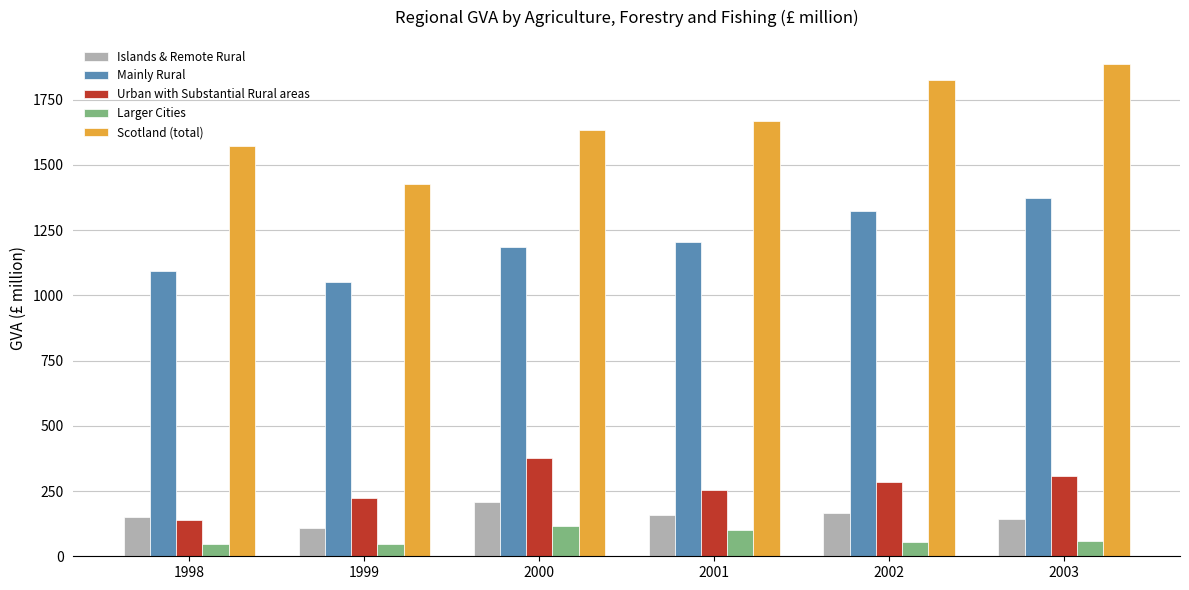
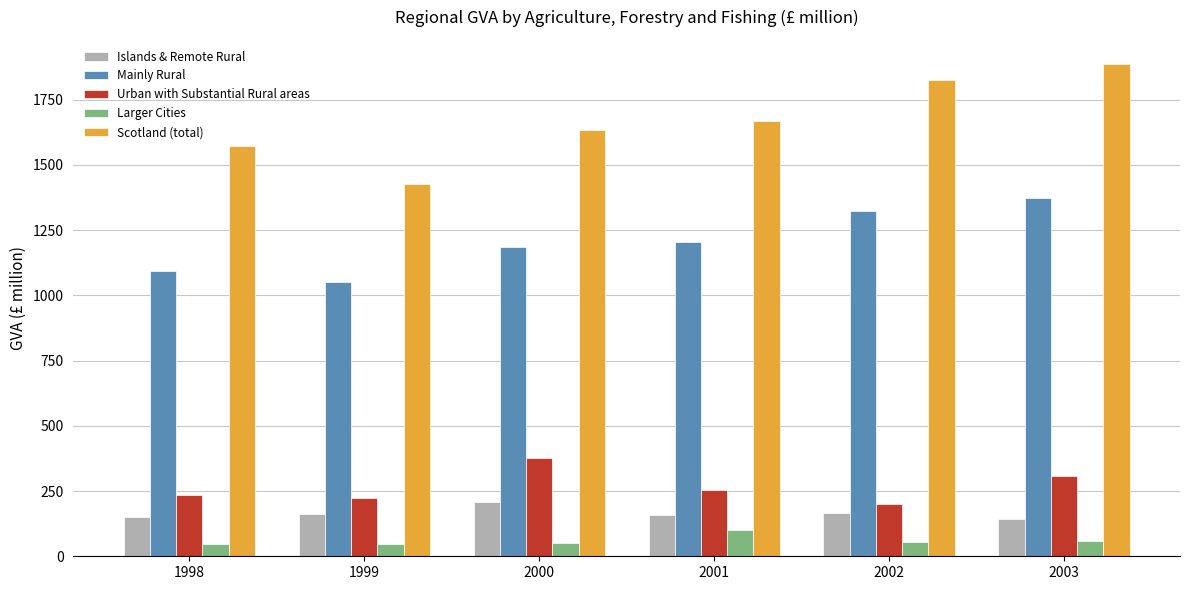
  {
    "Islands & Remote Rural": {
      "1998": 150,
-     "1999": 110,
+     "1999": 160,
      "2000": 210,
      "2001": 160,
      "2002": 160,
      "2003": 140
    },
    "Mainly Rural": {
      "1998": 1100,
      "1999": 1050,
      "2000": 1180,
      "2001": 1210,
      "2002": 1320,
      "2003": 1370
    },
    "Urban with Substantial Rural areas": {
-     "1998": 140,
+     "1998": 240,
      "1999": 220,
      "2000": 380,
      "2001": 260,
-     "2002": 280,
+     "2002": 200,
      "2003": 310
    },
    "Larger Cities": {
      "1998": 50,
      "1999": 50,
-     "2000": 120,
+     "2000": 50,
      "2001": 100,
      "2002": 50,
      "2003": 60
    },
    "Scotland (total)": {
      "1998": 1570,
      "1999": 1430,
      "2000": 1640,
      "2001": 1670,
      "2002": 1830,
      "2003": 1890
    }
  }
